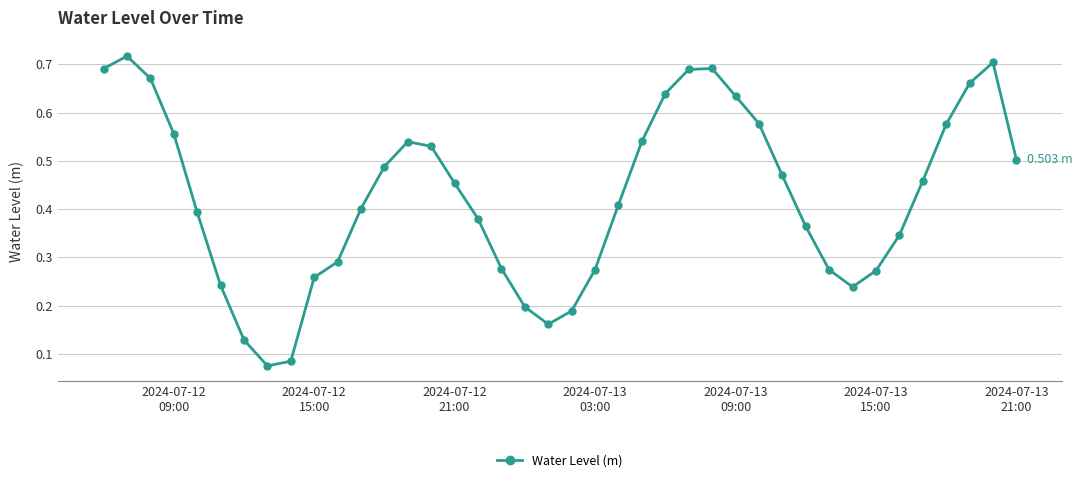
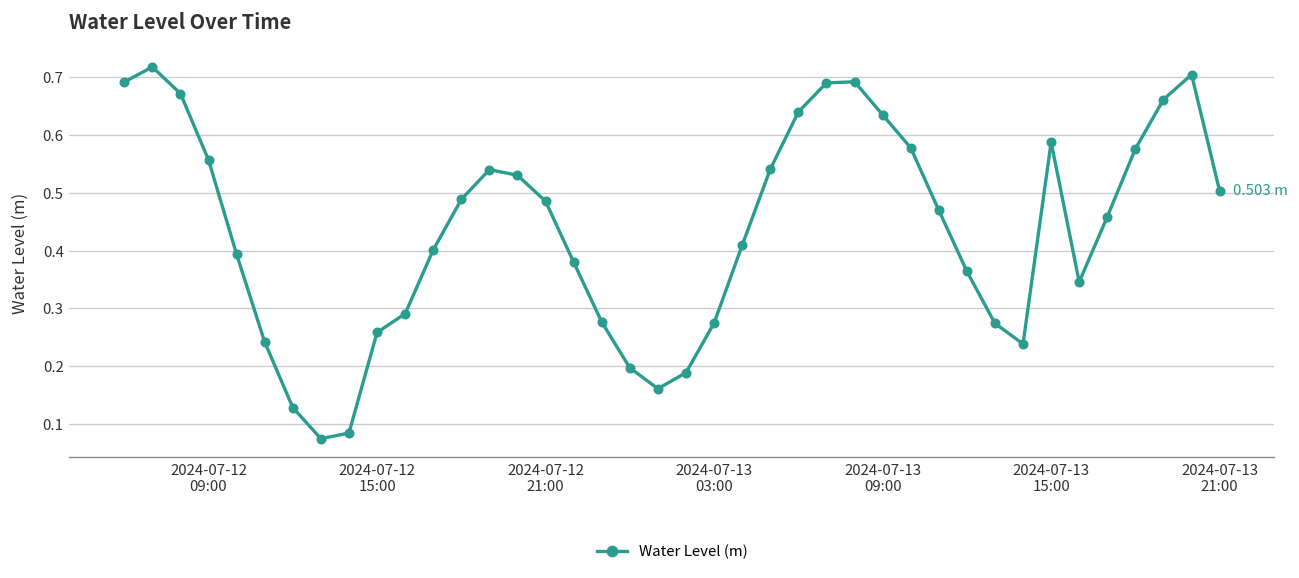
  {
    "2024-07-12 09:00": 0.56,
    "2024-07-12 15:00": 0.26,
-   "2024-07-12 21:00": 0.45,
+   "2024-07-12 21:00": 0.49,
    "2024-07-13 03:00": 0.27,
    "2024-07-13 09:00": 0.63,
-   "2024-07-13 15:00": 0.27
+   "2024-07-13 15:00": 0.59
  }
